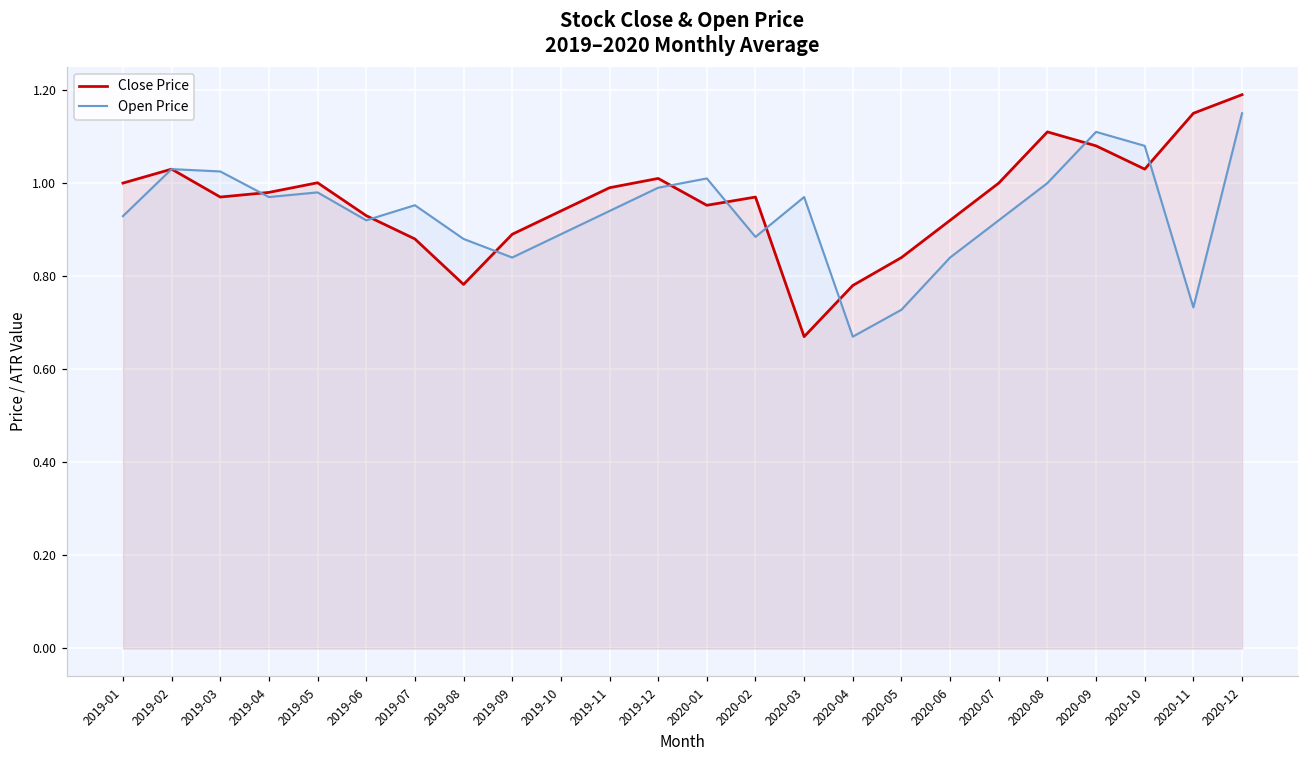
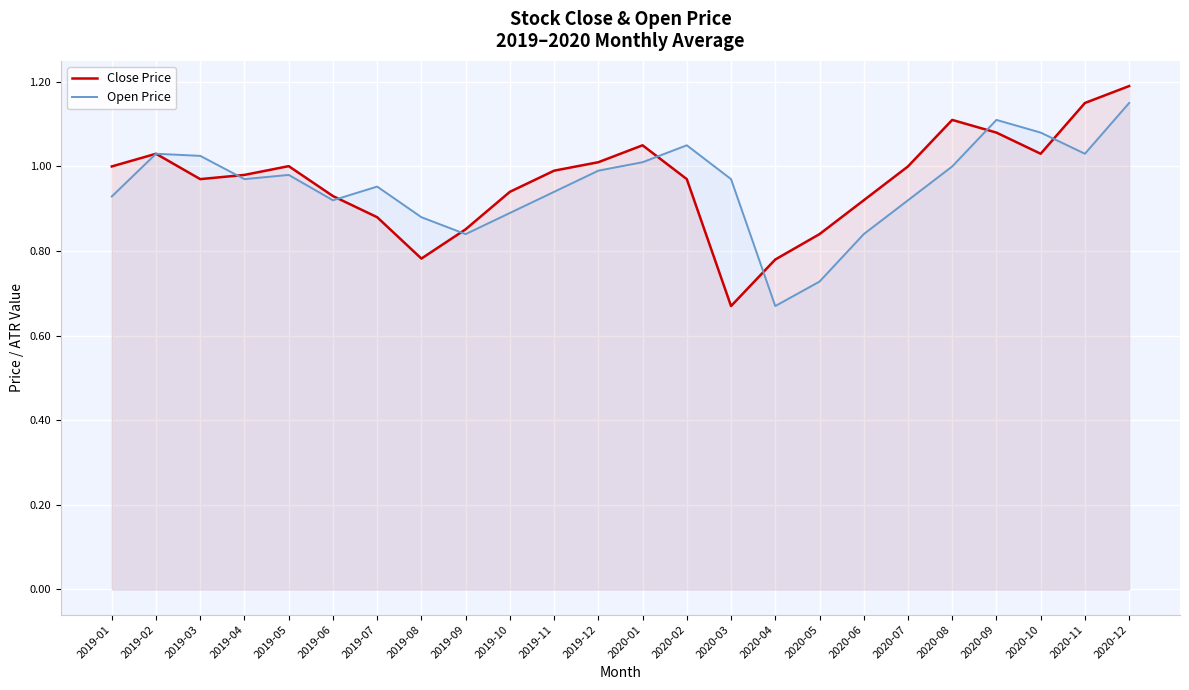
  {
    "Close Price": {
      "2019-01": 1.00,
      "2019-03": 0.97,
      "2019-04": 0.98,
      "2019-05": 1.00,
      "2019-06": 0.93,
      "2019-07": 0.88,
      "2019-08": 0.78,
-     "2019-09": 0.89,
+     "2019-09": 0.85,
      "2019-10": 0.94,
      "2019-11": 0.99,
      "2019-12": 1.01,
-     "2020-01": 0.95,
+     "2020-01": 1.05,
      "2020-02": 0.97,
      "2020-03": 0.67,
      "2020-04": 0.78,
      "2020-05": 0.84,
      "2020-06": 0.92,
      "2020-07": 1.00,
      "2020-08": 1.11,
      "2020-09": 1.08,
      "2020-10": 1.03,
      "2020-11": 1.15,
      "2020-12": 1.19
    },
    "Open Price": {
      "2019-01": 0.93,
      "2019-03": 1.02,
      "2019-04": 0.97,
      "2019-05": 0.98,
      "2019-06": 0.92,
      "2019-07": 0.95,
      "2019-08": 0.88,
      "2019-09": 0.84,
      "2019-10": 0.89,
      "2019-11": 0.94,
      "2019-12": 0.99,
      "2020-01": 1.01,
-     "2020-02": 0.88,
+     "2020-02": 1.05,
      "2020-03": 0.97,
      "2020-04": 0.67,
      "2020-05": 0.73,
      "2020-06": 0.84,
      "2020-07": 0.92,
      "2020-08": 1.00,
      "2020-09": 1.11,
      "2020-10": 1.08,
-     "2020-11": 0.73,
+     "2020-11": 1.03,
      "2020-12": 1.15
    }
  }
